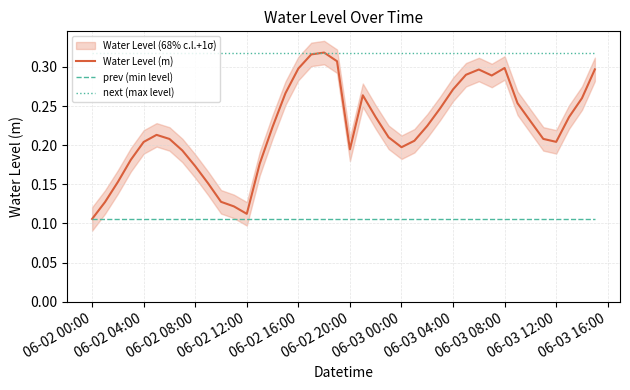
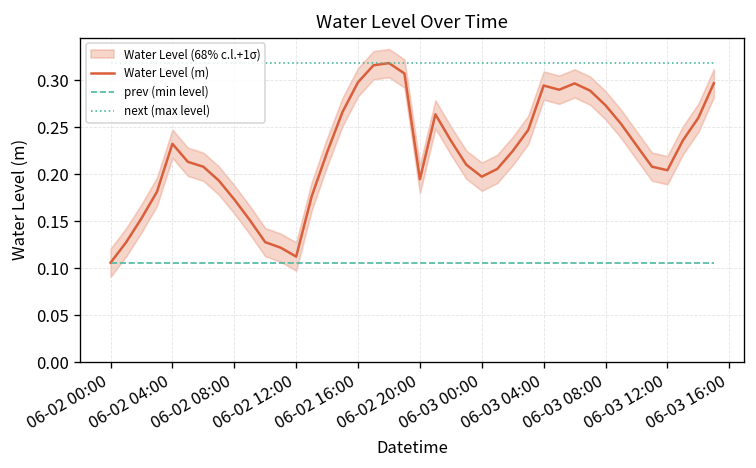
  {
    "Water Level (m)": {
-     "06-02 04:00": 0.20,
+     "06-02 04:00": 0.23,
      "06-02 08:00": 0.17,
      "06-02 12:00": 0.11,
      "06-02 16:00": 0.30,
      "06-02 20:00": 0.19,
      "06-03 00:00": 0.20,
-     "06-03 04:00": 0.27,
-     "06-03 08:00": 0.30,
+     "06-03 04:00": 0.29,
+     "06-03 08:00": 0.27,
      "06-03 12:00": 0.20
    }
  }
